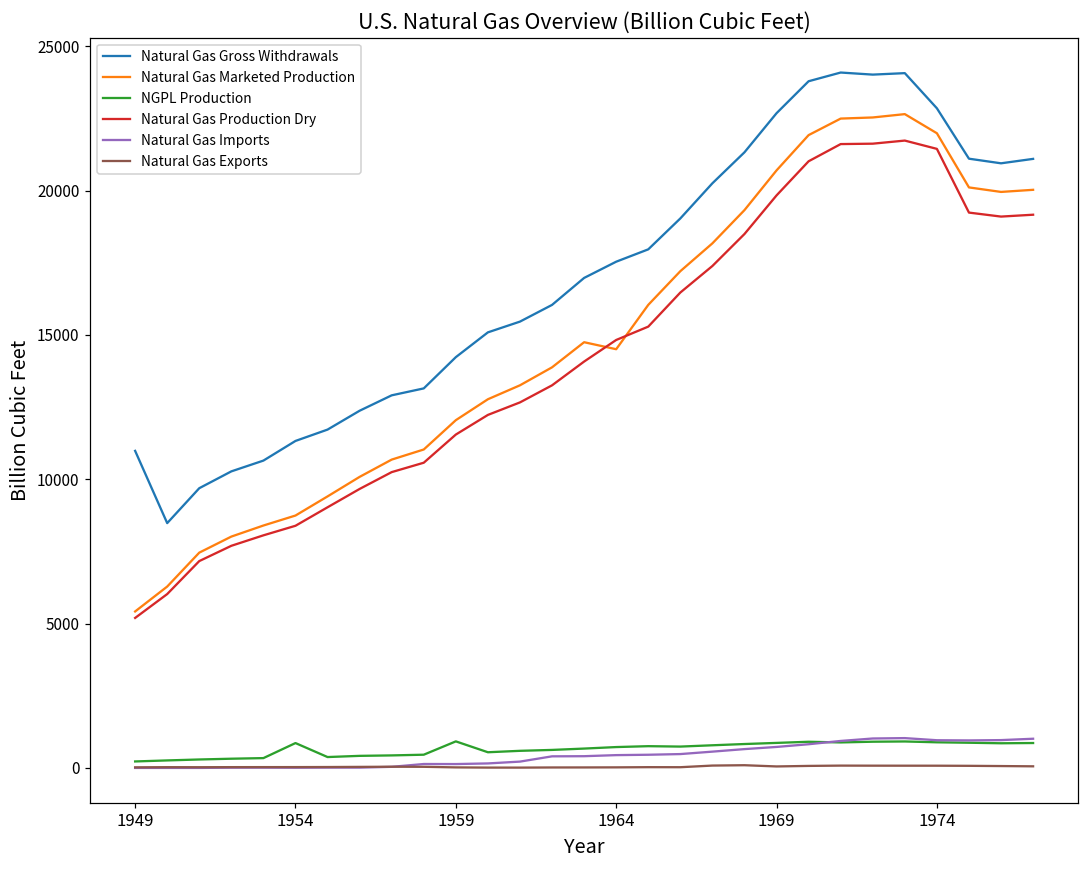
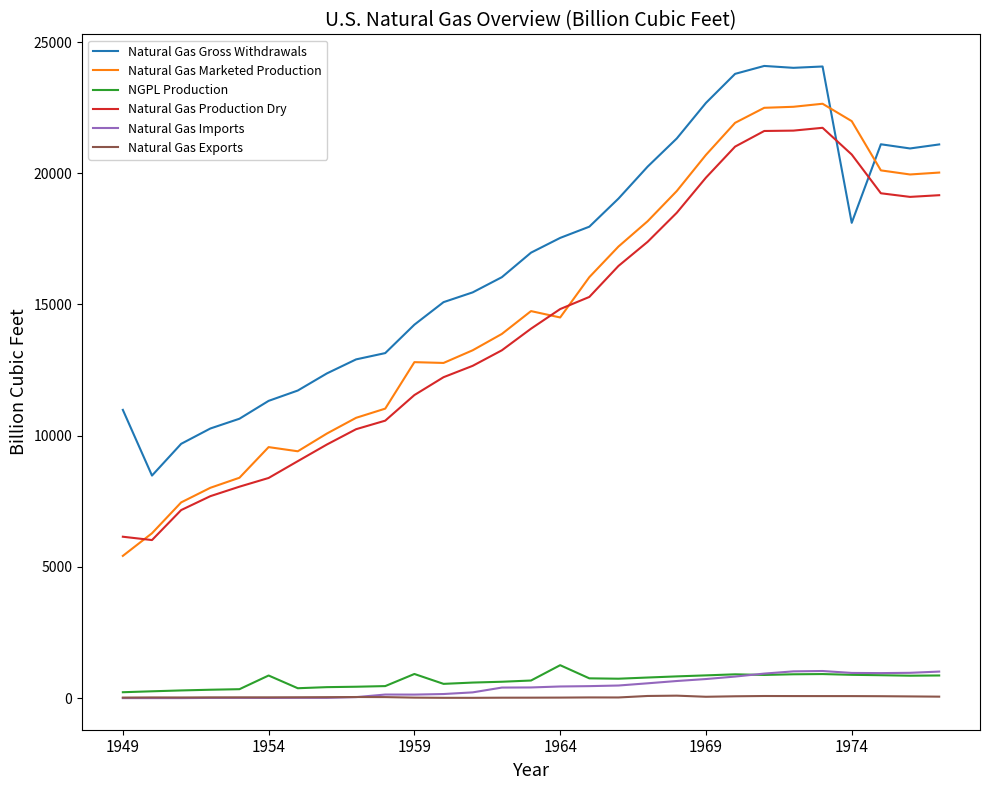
  {
    "Natural Gas Gross Withdrawals": {
      "1949": 11000,
      "1954": 11300,
      "1959": 14200,
      "1964": 17500,
      "1969": 22700,
-     "1974": 22800
+     "1974": 18100
    },
    "Natural Gas Marketed Production": {
      "1949": 5400,
-     "1954": 8700,
-     "1959": 12000,
+     "1954": 9600,
+     "1959": 12800,
      "1964": 14500,
      "1969": 20700,
      "1974": 22000
    },
    "NGPL Production": {
      "1949": 200,
      "1954": 900,
      "1959": 900,
-     "1964": 700,
+     "1964": 1300,
      "1969": 900
    },
    "Natural Gas Production Dry": {
-     "1949": 5200,
+     "1949": 6100,
      "1954": 8400,
      "1959": 11500,
      "1964": 14800,
      "1969": 19800,
-     "1974": 21400
+     "1974": 20700
    },
    "Natural Gas Imports": {
      "1959": 100,
      "1964": 400,
      "1969": 700
    },
    "Natural Gas Exports": {
      "1959": 0,
      "1964": 0,
      "1969": 100,
      "1974": 100
    }
  }
